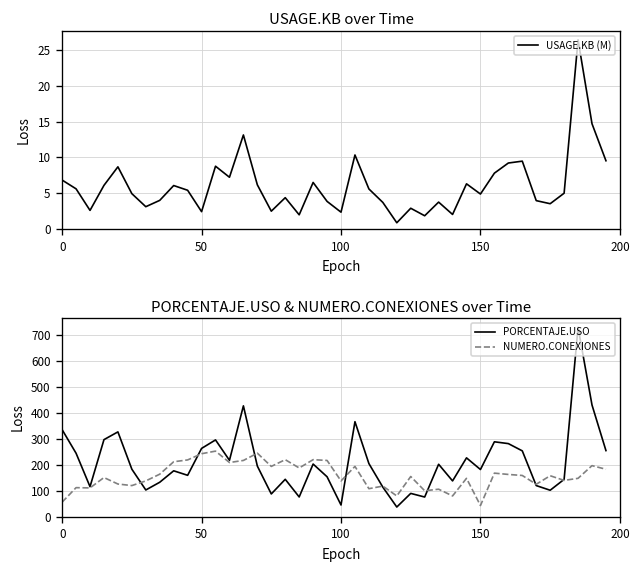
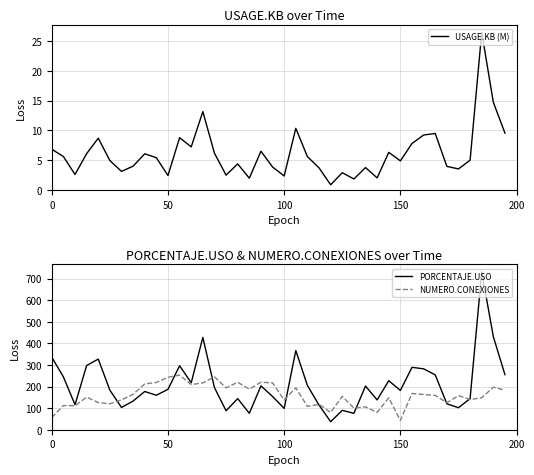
  {
    "USAGE.KB over Time": {
      "0": 7,
      "50": 2,
      "100": 2,
      "150": 5
    },
    "PORCENTAJE.USO & NUMERO.CONEXIONES over Time": {
      "PORCENTAJE.USO": {
        "0": 340,
-       "50": 260,
-       "100": 50,
+       "50": 190,
+       "100": 100,
        "150": 180
      },
      "NUMERO.CONEXIONES": {
        "0": 60,
        "50": 240,
        "100": 140,
        "150": 40
      }
    }
  }
